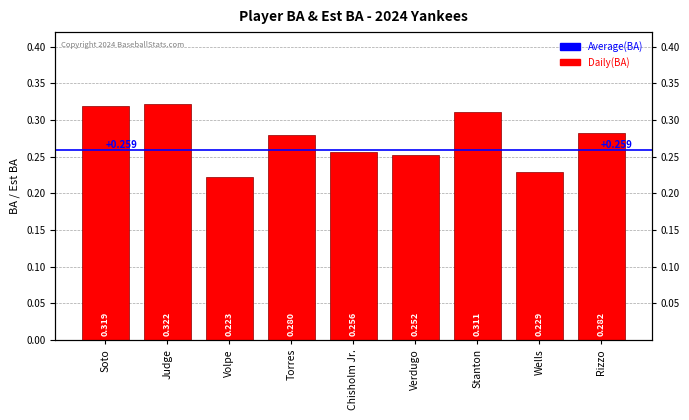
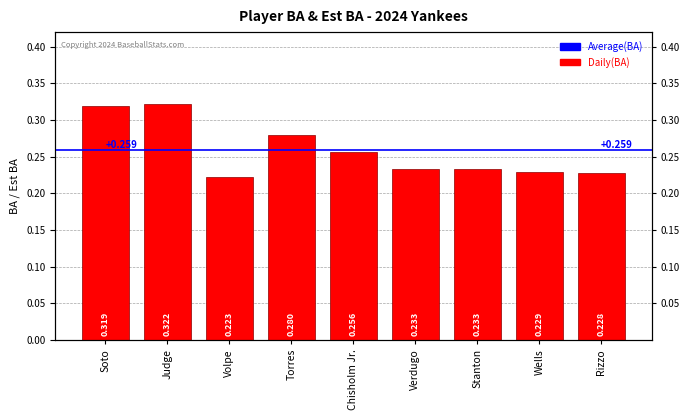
  {
    "Soto": 0.319,
    "Judge": 0.322,
    "Volpe": 0.223,
    "Torres": 0.280,
    "Chisholm Jr.": 0.256,
-   "Verdugo": 0.252,
-   "Stanton": 0.311,
+   "Verdugo": 0.233,
+   "Stanton": 0.233,
    "Wells": 0.229,
-   "Rizzo": 0.282
+   "Rizzo": 0.228
  }
